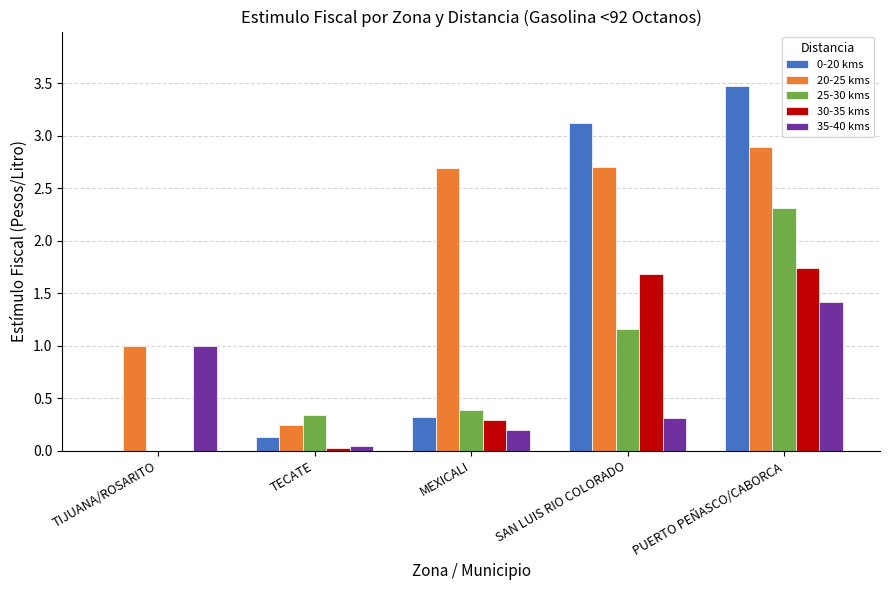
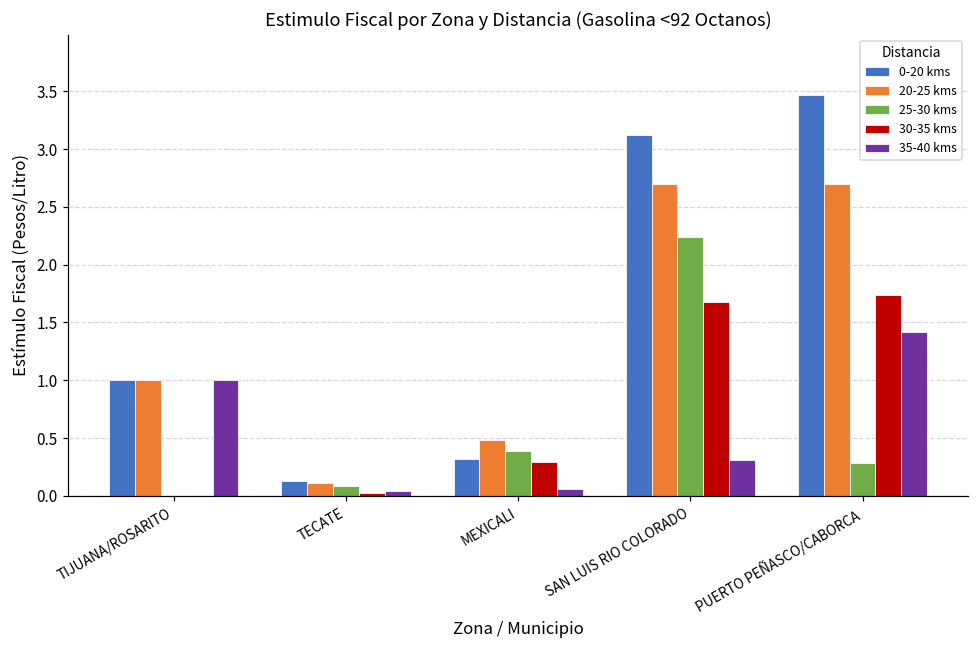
  {
    "0-20 kms": {
-     "TIJUANA/ROSARITO": 0,
+     "TIJUANA/ROSARITO": 1,
      "TECATE": 0.13,
      "MEXICALI": 0.32,
      "SAN LUIS RIO COLORADO": 3.12,
      "PUERTO PEÑASCO/CABORCA": 3.47
    },
    "20-25 kms": {
      "TIJUANA/ROSARITO": 1.00,
-     "TECATE": 0.25,
-     "MEXICALI": 2.69,
+     "TECATE": 0.11,
+     "MEXICALI": 0.48,
      "SAN LUIS RIO COLORADO": 2.70,
-     "PUERTO PEÑASCO/CABORCA": 2.89
+     "PUERTO PEÑASCO/CABORCA": 2.70
    },
    "25-30 kms": {
      "TIJUANA/ROSARITO": 0.00,
-     "TECATE": 0.34,
+     "TECATE": 0.09,
      "MEXICALI": 0.39,
-     "SAN LUIS RIO COLORADO": 1.16,
-     "PUERTO PEÑASCO/CABORCA": 2.31
+     "SAN LUIS RIO COLORADO": 2.24,
+     "PUERTO PEÑASCO/CABORCA": 0.28
    },
    "30-35 kms": {
      "TIJUANA/ROSARITO": 0.00,
      "TECATE": 0.03,
      "MEXICALI": 0.29,
      "SAN LUIS RIO COLORADO": 1.68,
      "PUERTO PEÑASCO/CABORCA": 1.74
    },
    "35-40 kms": {
      "TIJUANA/ROSARITO": 1.00,
      "TECATE": 0.04,
-     "MEXICALI": 0.19,
+     "MEXICALI": 0.06,
      "SAN LUIS RIO COLORADO": 0.31,
      "PUERTO PEÑASCO/CABORCA": 1.42
    }
  }
